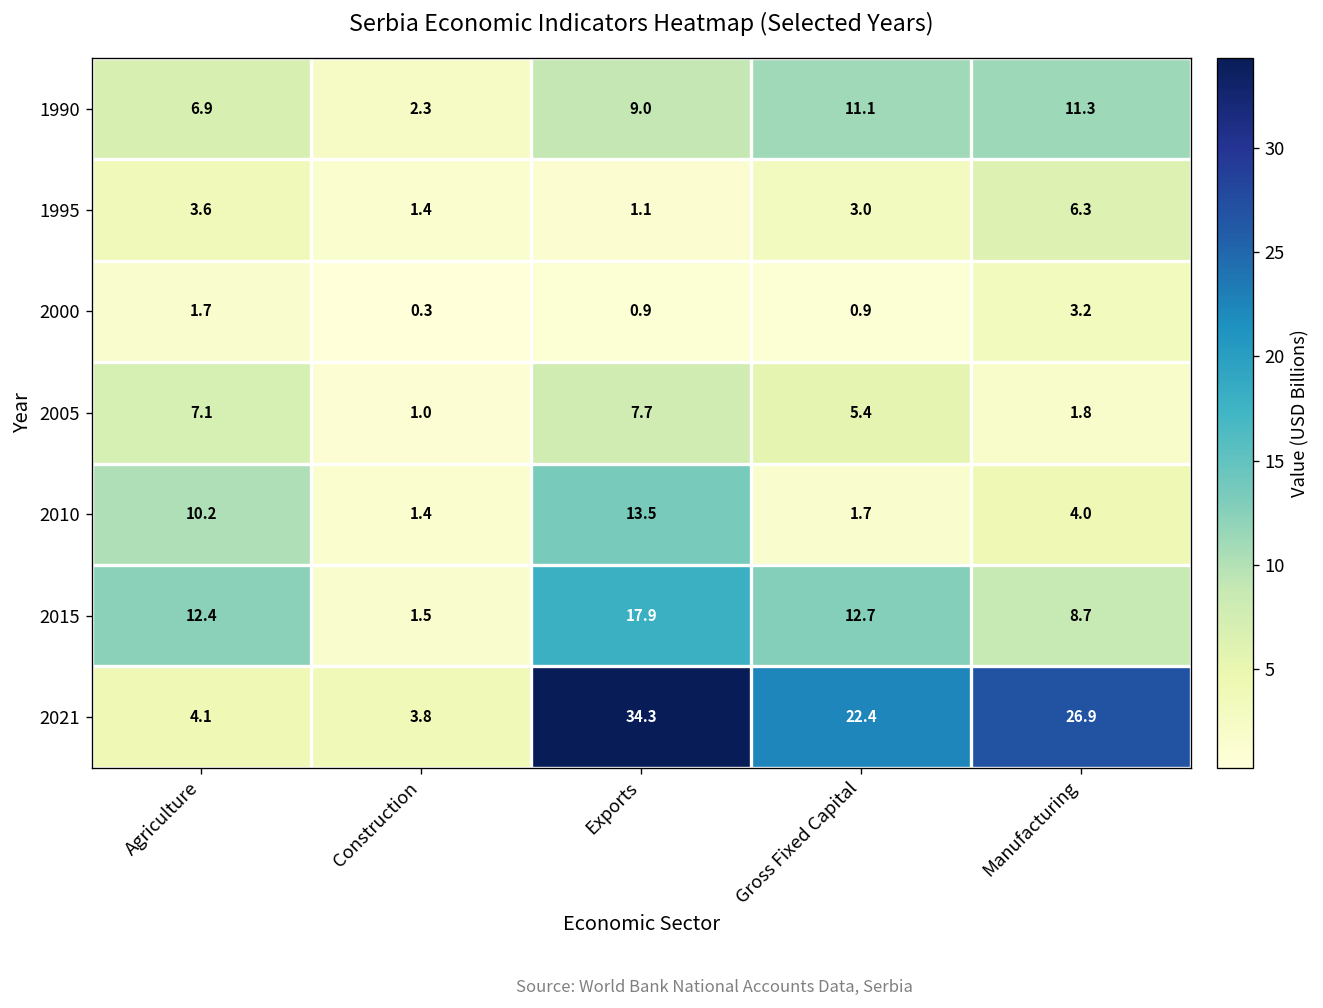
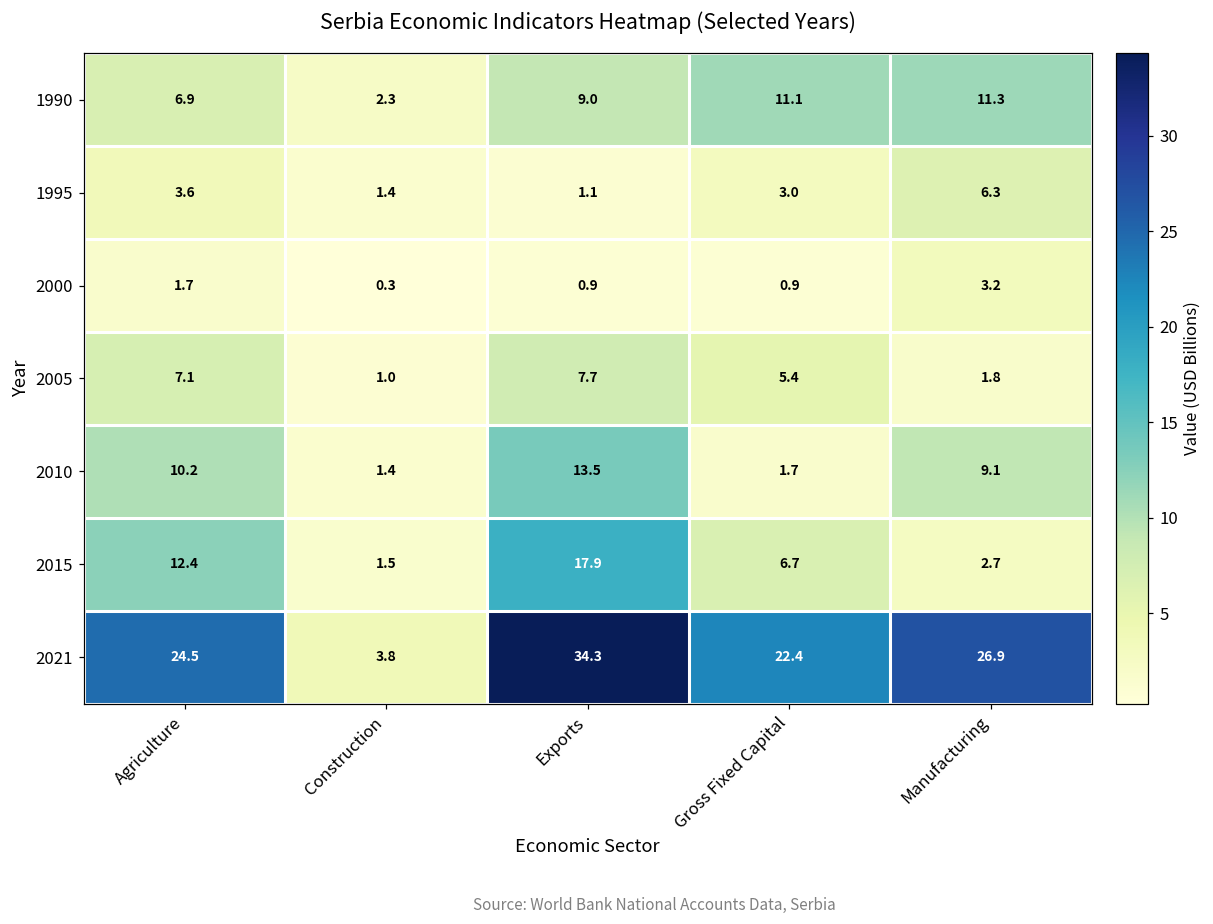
  {
    "1990": {
      "Agriculture": 6.9,
      "Construction": 2.3,
      "Exports": 9.0,
      "Gross Fixed Capital": 11.1,
      "Manufacturing": 11.3
    },
    "1995": {
      "Agriculture": 3.6,
      "Construction": 1.4,
      "Exports": 1.1,
      "Gross Fixed Capital": 3.0,
      "Manufacturing": 6.3
    },
    "2000": {
      "Agriculture": 1.7,
      "Construction": 0.3,
      "Exports": 0.9,
      "Gross Fixed Capital": 0.9,
      "Manufacturing": 3.2
    },
    "2005": {
      "Agriculture": 7.1,
      "Construction": 1.0,
      "Exports": 7.7,
      "Gross Fixed Capital": 5.4,
      "Manufacturing": 1.8
    },
    "2010": {
      "Agriculture": 10.2,
      "Construction": 1.4,
      "Exports": 13.5,
      "Gross Fixed Capital": 1.7,
-     "Manufacturing": 4.0
+     "Manufacturing": 9.1
    },
    "2015": {
      "Agriculture": 12.4,
      "Construction": 1.5,
      "Exports": 17.9,
-     "Gross Fixed Capital": 12.7,
-     "Manufacturing": 8.7
+     "Gross Fixed Capital": 6.7,
+     "Manufacturing": 2.7
    },
    "2021": {
-     "Agriculture": 4.1,
+     "Agriculture": 24.5,
      "Construction": 3.8,
      "Exports": 34.3,
      "Gross Fixed Capital": 22.4,
      "Manufacturing": 26.9
    }
  }
